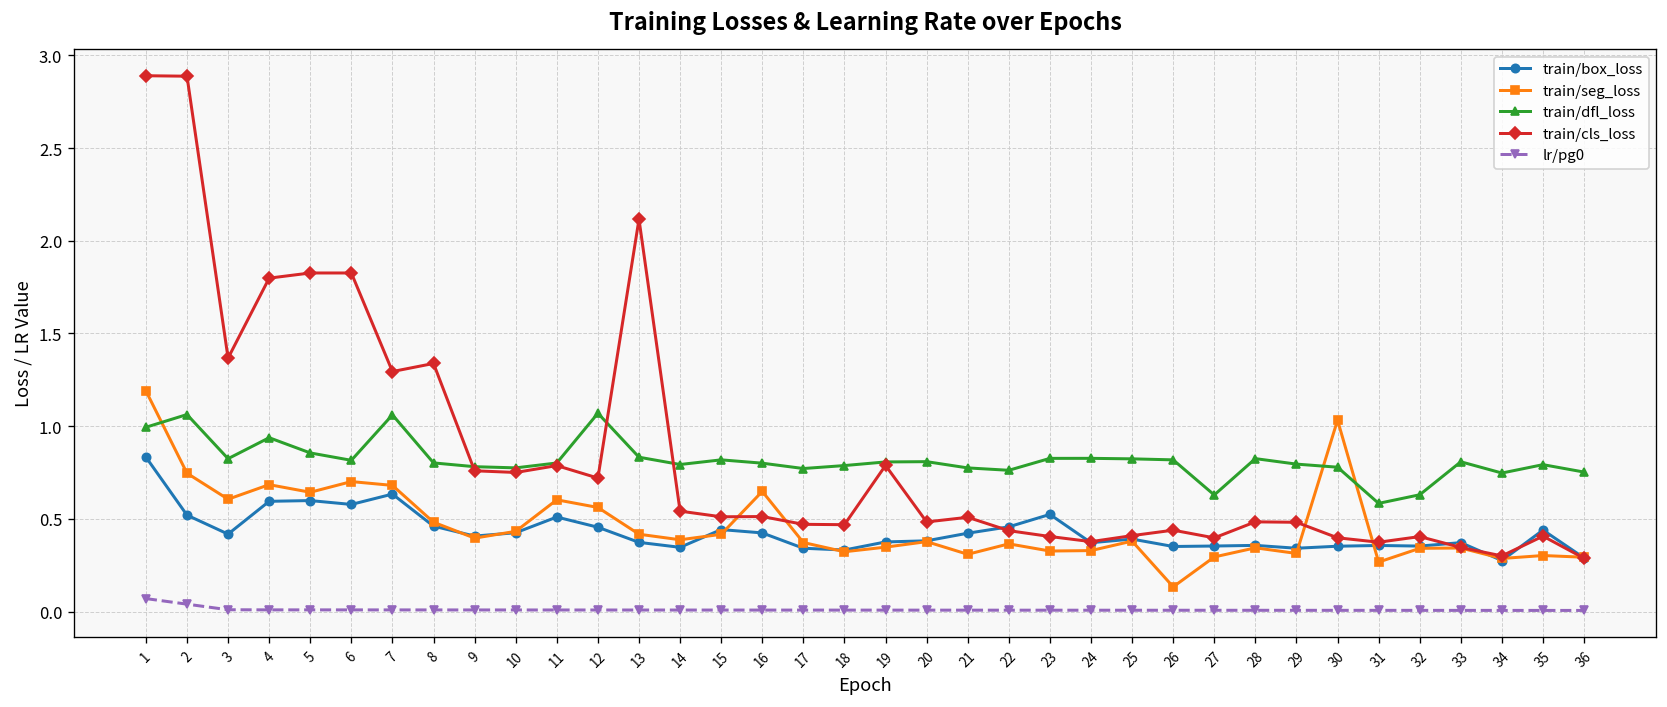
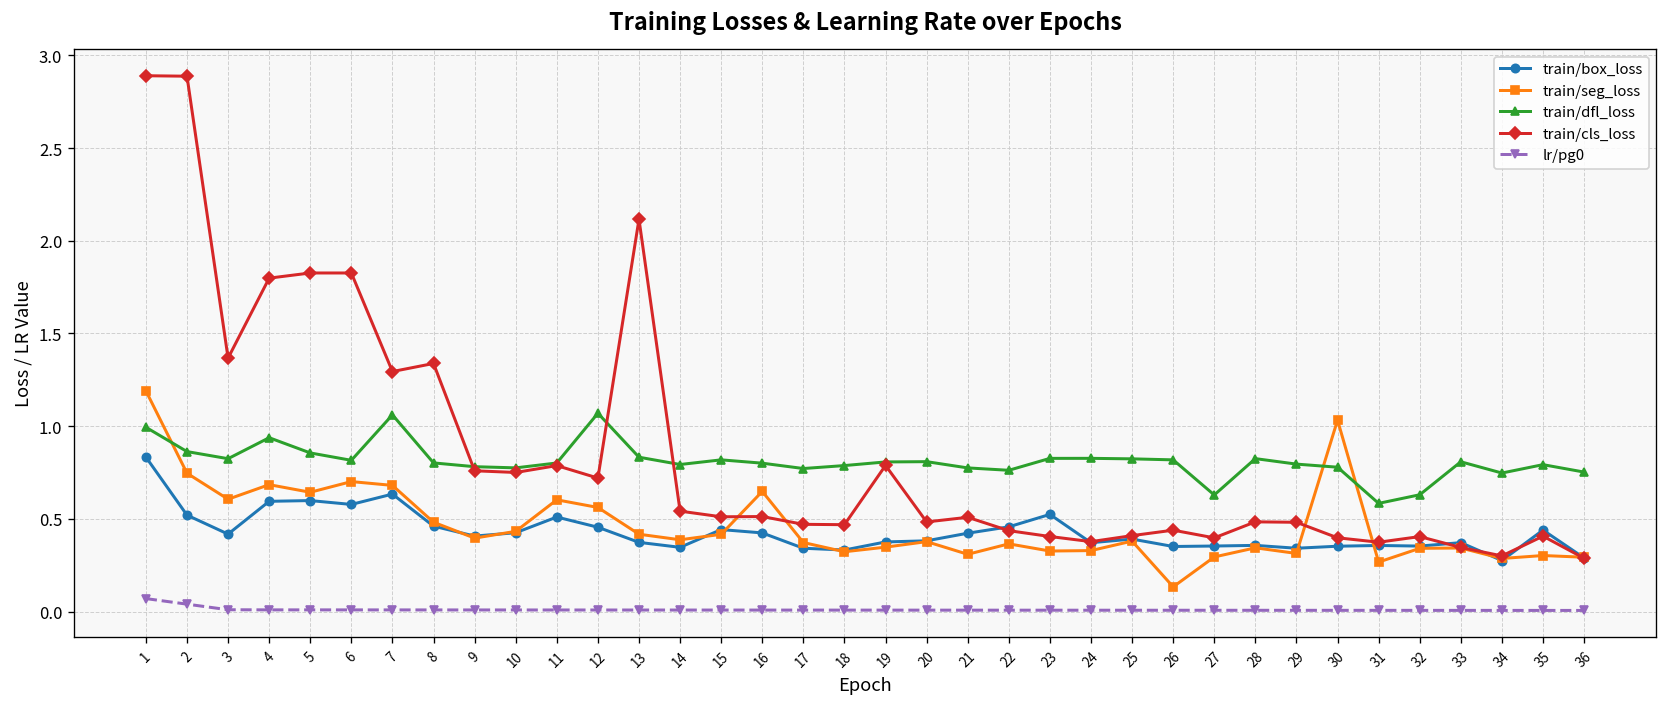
  {
    "train/box_loss": {
      "1": 0.83,
      "2": 0.52,
      "3": 0.42,
      "4": 0.60,
      "5": 0.60,
      "6": 0.58,
      "7": 0.63,
      "8": 0.46,
      "11": 0.51,
      "12": 0.46,
      "13": 0.37,
      "14": 0.35,
      "15": 0.44,
      "16": 0.42,
      "17": 0.34,
      "19": 0.38,
      "21": 0.42,
      "22": 0.46,
      "23": 0.52,
      "26": 0.35,
      "27": 0.35,
      "29": 0.34,
      "30": 0.35,
      "31": 0.36,
      "33": 0.37,
      "35": 0.44
    },
    "train/seg_loss": {
      "1": 1.19,
      "2": 0.75,
      "3": 0.61,
      "4": 0.68,
      "5": 0.64,
      "6": 0.70,
      "7": 0.68,
      "8": 0.48,
      "11": 0.60,
      "12": 0.56,
      "13": 0.42,
      "14": 0.39,
      "15": 0.42,
      "16": 0.65,
      "17": 0.37,
      "19": 0.35,
      "21": 0.31,
      "22": 0.37,
      "23": 0.33,
      "24": 0.33,
      "26": 0.13,
      "27": 0.30,
      "29": 0.31,
      "30": 1.03,
      "31": 0.27,
      "35": 0.30
    },
    "train/dfl_loss": {
      "1": 0.99,
-     "2": 1.06,
+     "2": 0.86,
      "3": 0.82,
      "4": 0.94,
      "5": 0.86,
      "6": 0.82,
      "7": 1.06,
      "8": 0.80,
      "9": 0.78,
      "10": 0.78,
      "12": 1.07,
      "13": 0.83,
      "14": 0.79,
      "15": 0.82,
      "16": 0.80,
      "17": 0.77,
      "18": 0.79,
      "19": 0.81,
      "20": 0.81,
      "21": 0.78,
      "22": 0.76,
      "23": 0.83,
      "24": 0.83,
      "25": 0.82,
      "26": 0.82,
      "27": 0.63,
      "28": 0.83,
      "29": 0.80,
      "30": 0.78,
      "31": 0.58,
      "32": 0.63,
      "33": 0.81,
      "34": 0.75,
      "35": 0.79,
      "36": 0.75
    },
    "train/cls_loss": {
      "1": 2.89,
      "2": 2.89,
      "3": 1.37,
      "4": 1.80,
      "5": 1.83,
      "6": 1.83,
      "7": 1.29,
      "8": 1.34,
      "9": 0.76,
      "10": 0.75,
      "12": 0.72,
      "13": 2.12,
      "14": 0.54,
      "15": 0.51,
      "16": 0.51,
      "17": 0.47,
      "18": 0.47,
      "19": 0.79,
      "20": 0.48,
      "21": 0.51,
      "22": 0.44,
      "23": 0.41,
      "25": 0.41,
      "26": 0.44,
      "27": 0.40,
      "28": 0.48,
      "29": 0.48,
      "30": 0.40,
      "31": 0.37,
      "32": 0.40,
      "35": 0.41
    },
    "lr/pg0": {
      "1": 0.07,
      "2": 0.04,
      "3": 0.01,
      "4": 0.01,
      "5": 0.01,
      "6": 0.01,
      "7": 0.01,
      "8": 0.01,
      "9": 0.01,
      "10": 0.01,
      "11": 0.01,
      "12": 0.01,
      "13": 0.01,
      "14": 0.01,
      "15": 0.01,
      "16": 0.01,
      "17": 0.01,
      "18": 0.01,
      "19": 0.01,
      "20": 0.01,
      "21": 0.01,
      "22": 0.01,
      "23": 0.01,
      "24": 0.01,
      "25": 0.01,
      "26": 0.01,
      "27": 0.01,
      "28": 0.01,
      "29": 0.01,
      "30": 0.01,
      "31": 0.01,
      "32": 0.01,
      "33": 0.01,
      "34": 0.01,
      "35": 0.01,
      "36": 0.01
    }
  }
